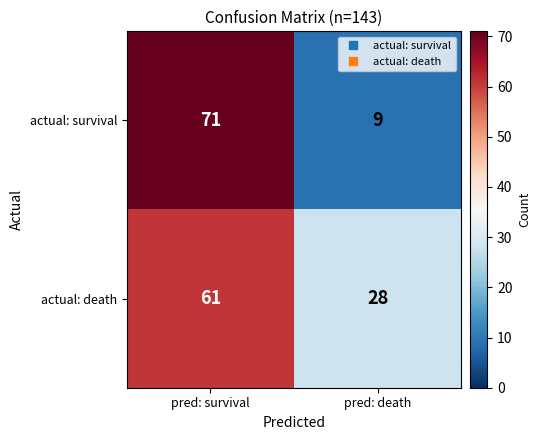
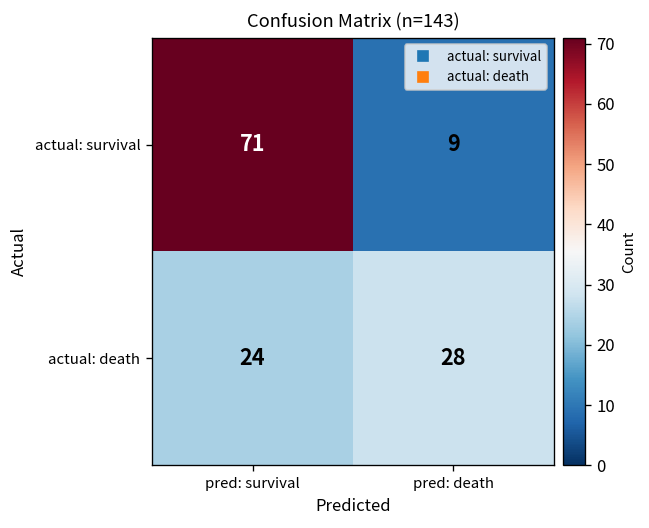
  {
    "actual: survival": {
      "pred: survival": 71,
      "pred: death": 9
    },
    "actual: death": {
-     "pred: survival": 61,
+     "pred: survival": 24,
      "pred: death": 28
    }
  }
